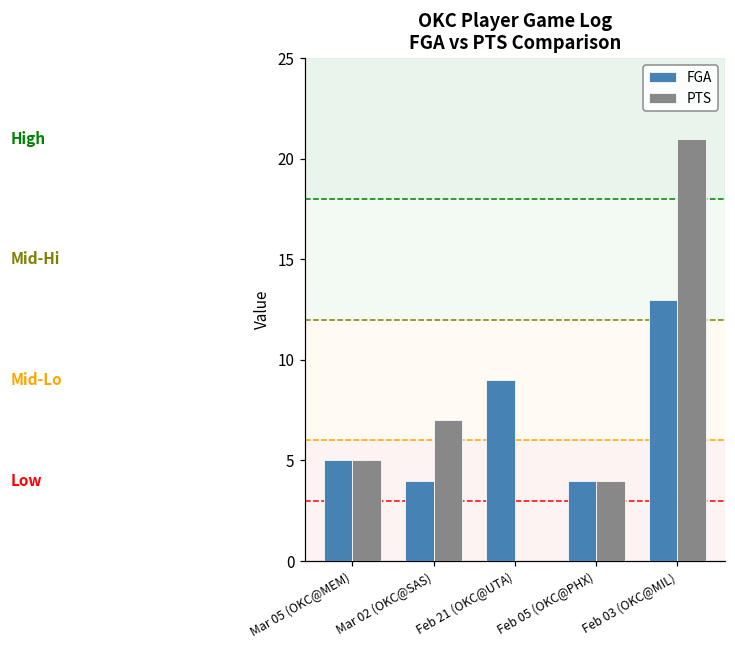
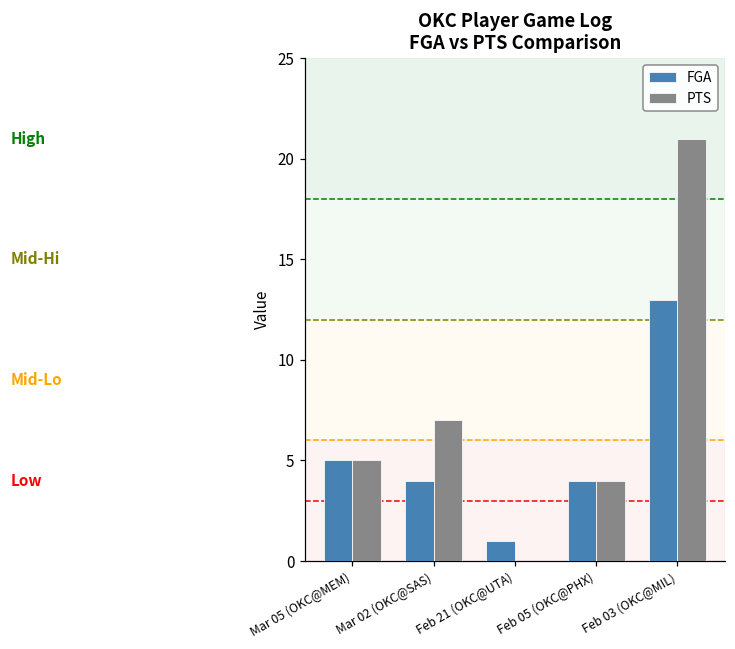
  {
    "FGA": {
      "Mar 05 (OKC@MEM)": 5,
      "Mar 02 (OKC@SAS)": 4,
-     "Feb 21 (OKC@UTA)": 9,
+     "Feb 21 (OKC@UTA)": 1,
      "Feb 05 (OKC@PHX)": 4,
      "Feb 03 (OKC@MIL)": 13
    },
    "PTS": {
      "Mar 05 (OKC@MEM)": 5,
      "Mar 02 (OKC@SAS)": 7,
      "Feb 21 (OKC@UTA)": 0,
      "Feb 05 (OKC@PHX)": 4,
      "Feb 03 (OKC@MIL)": 21
    }
  }
